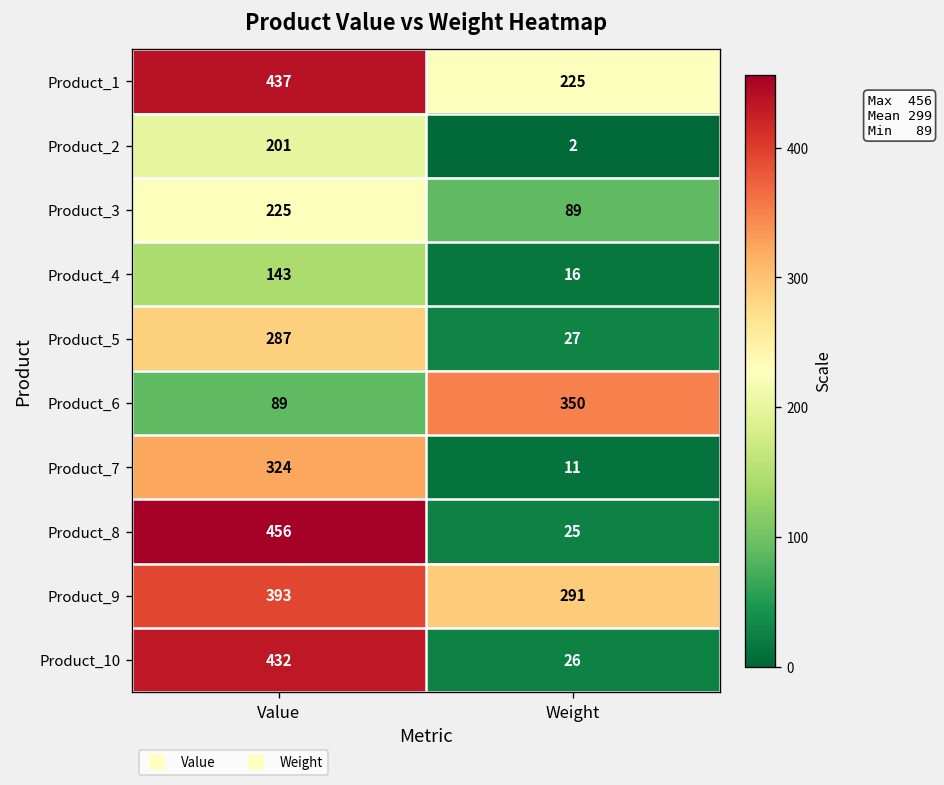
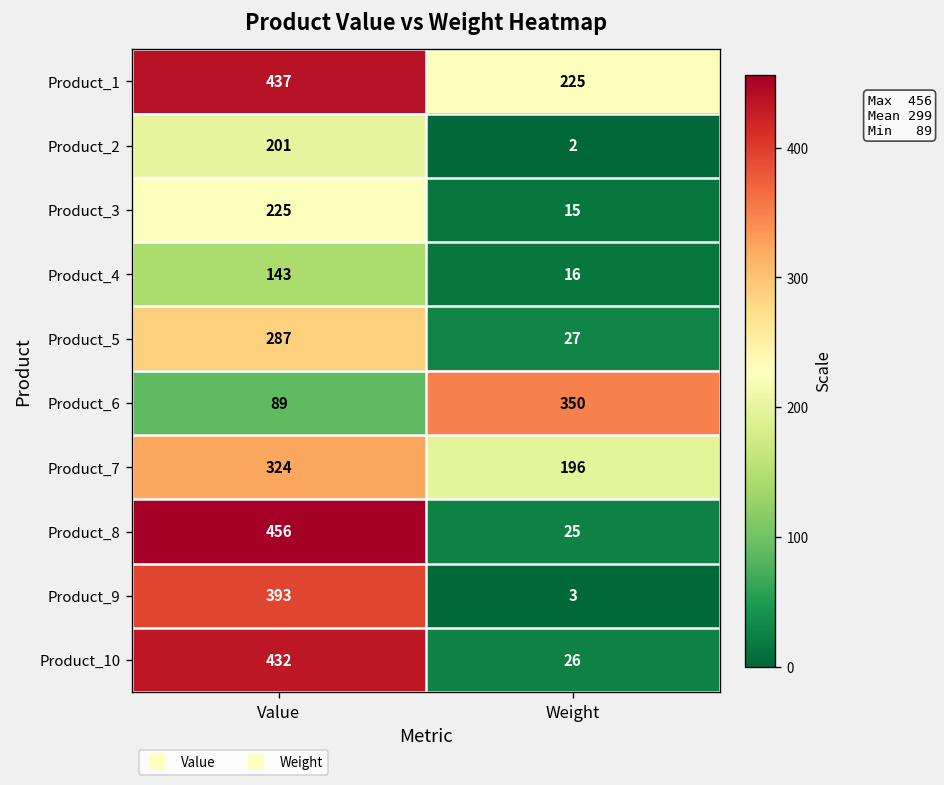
  {
    "Product_1": {
      "Value": 437,
      "Weight": 225
    },
    "Product_2": {
      "Value": 201,
      "Weight": 2
    },
    "Product_3": {
      "Value": 225,
-     "Weight": 89
+     "Weight": 15
    },
    "Product_4": {
      "Value": 143,
      "Weight": 16
    },
    "Product_5": {
      "Value": 287,
      "Weight": 27
    },
    "Product_6": {
      "Value": 89,
      "Weight": 350
    },
    "Product_7": {
      "Value": 324,
-     "Weight": 11
+     "Weight": 196
    },
    "Product_8": {
      "Value": 456,
      "Weight": 25
    },
    "Product_9": {
      "Value": 393,
-     "Weight": 291
+     "Weight": 3
    },
    "Product_10": {
      "Value": 432,
      "Weight": 26
    }
  }
